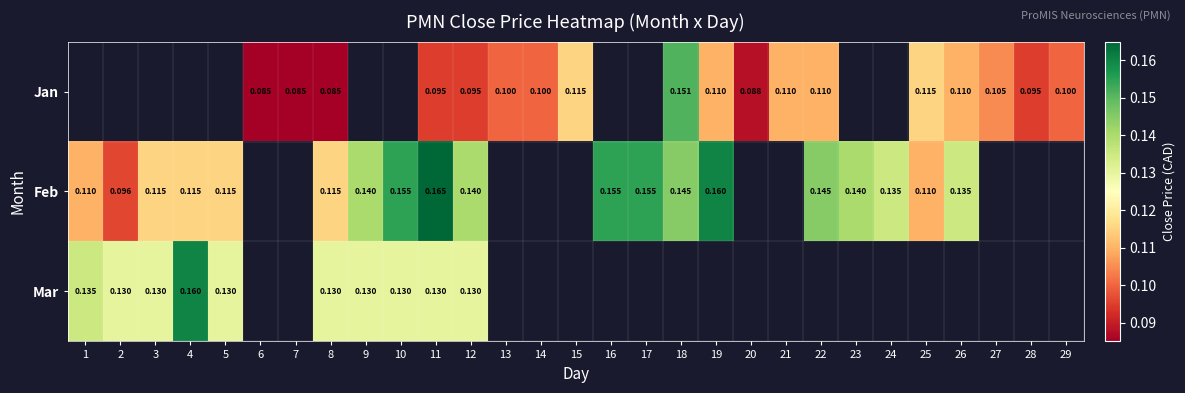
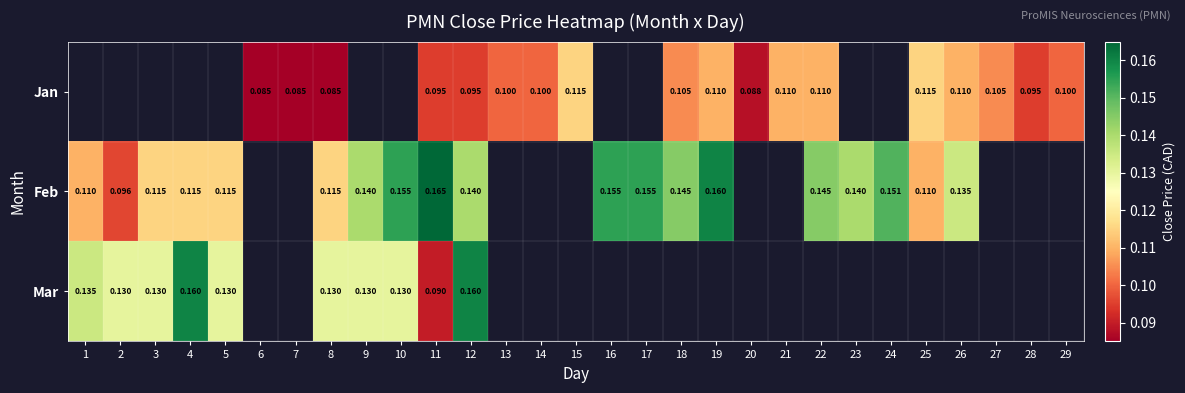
  {
    "Jan": {
      "6": 0.085,
      "7": 0.085,
      "8": 0.085,
      "11": 0.095,
      "12": 0.095,
      "13": 0.100,
      "14": 0.100,
      "15": 0.115,
-     "18": 0.151,
+     "18": 0.105,
      "19": 0.110,
      "20": 0.088,
      "21": 0.110,
      "22": 0.110,
      "25": 0.115,
      "26": 0.110,
      "27": 0.105,
      "28": 0.095,
      "29": 0.100
    },
    "Feb": {
      "1": 0.110,
      "2": 0.096,
      "3": 0.115,
      "4": 0.115,
      "5": 0.115,
      "8": 0.115,
      "9": 0.140,
      "10": 0.155,
      "11": 0.165,
      "12": 0.140,
      "16": 0.155,
      "17": 0.155,
      "18": 0.145,
      "19": 0.160,
      "22": 0.145,
      "23": 0.140,
-     "24": 0.135,
+     "24": 0.151,
      "25": 0.110,
      "26": 0.135
    },
    "Mar": {
      "1": 0.135,
      "2": 0.130,
      "3": 0.130,
      "4": 0.160,
      "5": 0.130,
      "8": 0.130,
      "9": 0.130,
      "10": 0.130,
-     "11": 0.130,
-     "12": 0.130
+     "11": 0.090,
+     "12": 0.160
    }
  }
